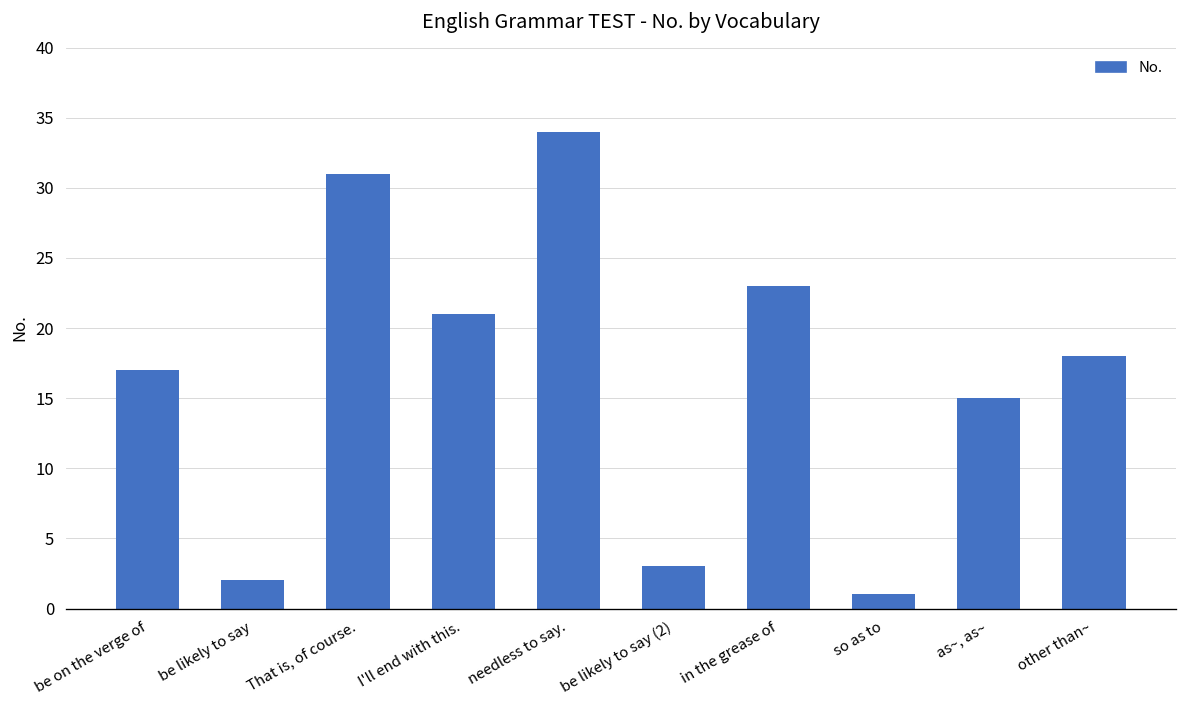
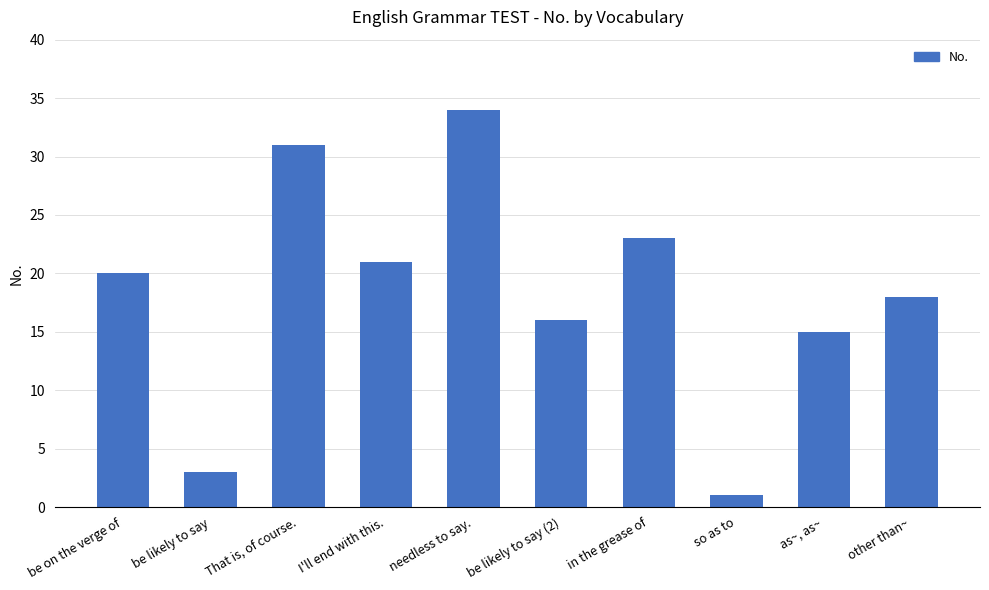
  {
-   "be on the verge of": 17,
-   "be likely to say": 2,
+   "be on the verge of": 20,
+   "be likely to say": 3,
    "That is, of course.": 31,
    "I'll end with this.": 21,
    "needless to say.": 34,
-   "be likely to say (2)": 3,
+   "be likely to say (2)": 16,
    "in the grease of": 23,
    "so as to": 1,
    "as~, as~": 15,
    "other than~": 18
  }
